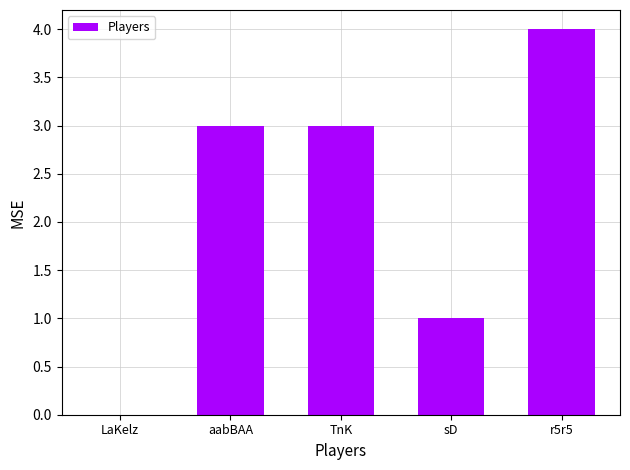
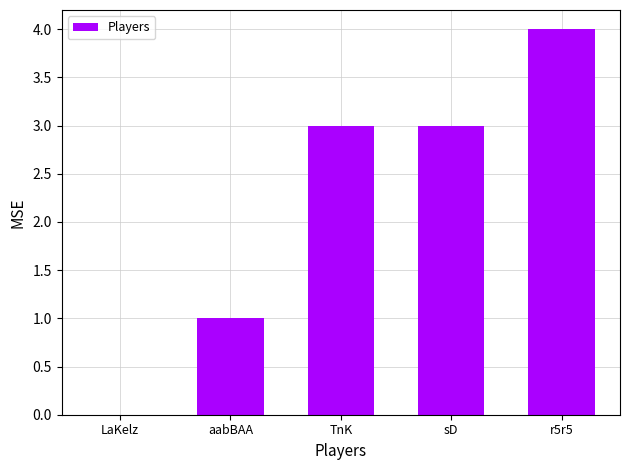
  {
    "LaKelz": 0,
-   "aabBAA": 3,
+   "aabBAA": 1,
    "TnK": 3,
-   "sD": 1,
+   "sD": 3,
    "r5r5": 4
  }
